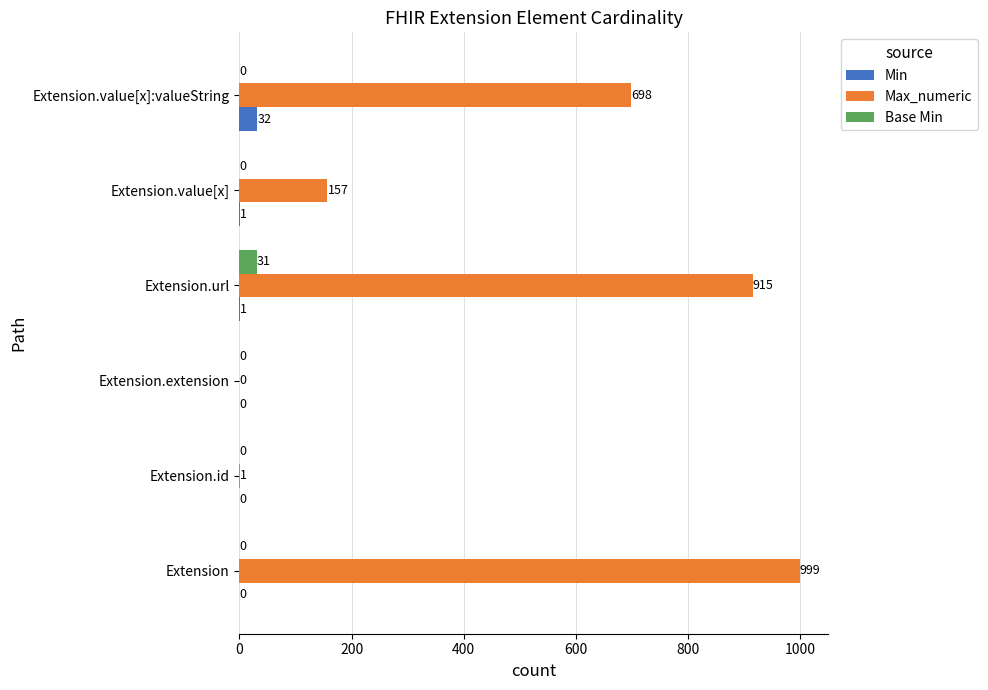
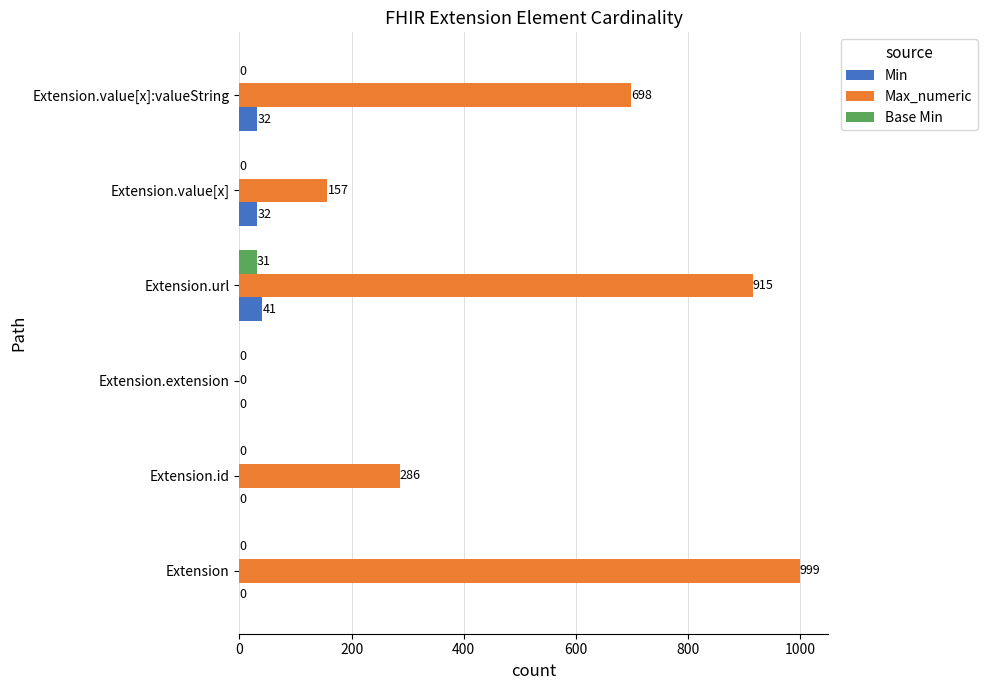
  {
    "Min": {
      "Extension.value[x]:valueString": 32,
-     "Extension.value[x]": 1,
-     "Extension.url": 1,
+     "Extension.value[x]": 32,
+     "Extension.url": 41,
      "Extension.extension": 0,
      "Extension.id": 0,
      "Extension": 0
    },
    "Max_numeric": {
      "Extension.value[x]:valueString": 698,
      "Extension.value[x]": 157,
      "Extension.url": 915,
      "Extension.extension": 0,
-     "Extension.id": 1,
+     "Extension.id": 286,
      "Extension": 999
    },
    "Base Min": {
      "Extension.value[x]:valueString": 0,
      "Extension.value[x]": 0,
      "Extension.url": 31,
      "Extension.extension": 0,
      "Extension.id": 0,
      "Extension": 0
    }
  }
